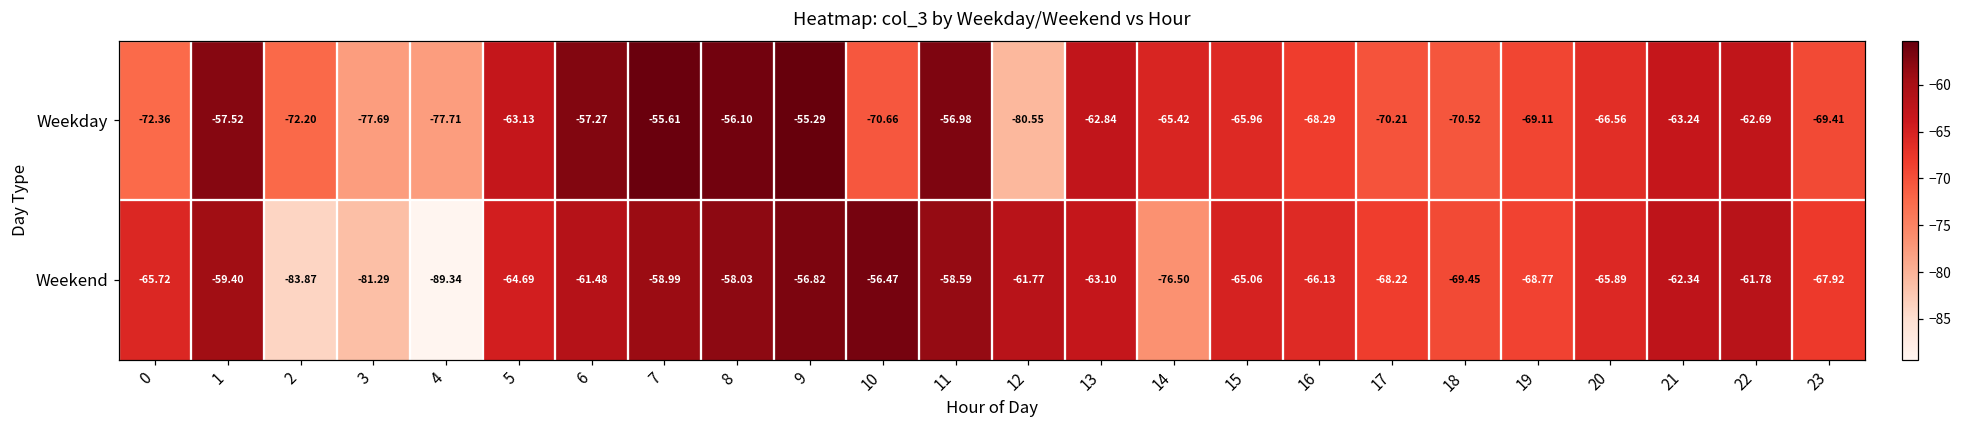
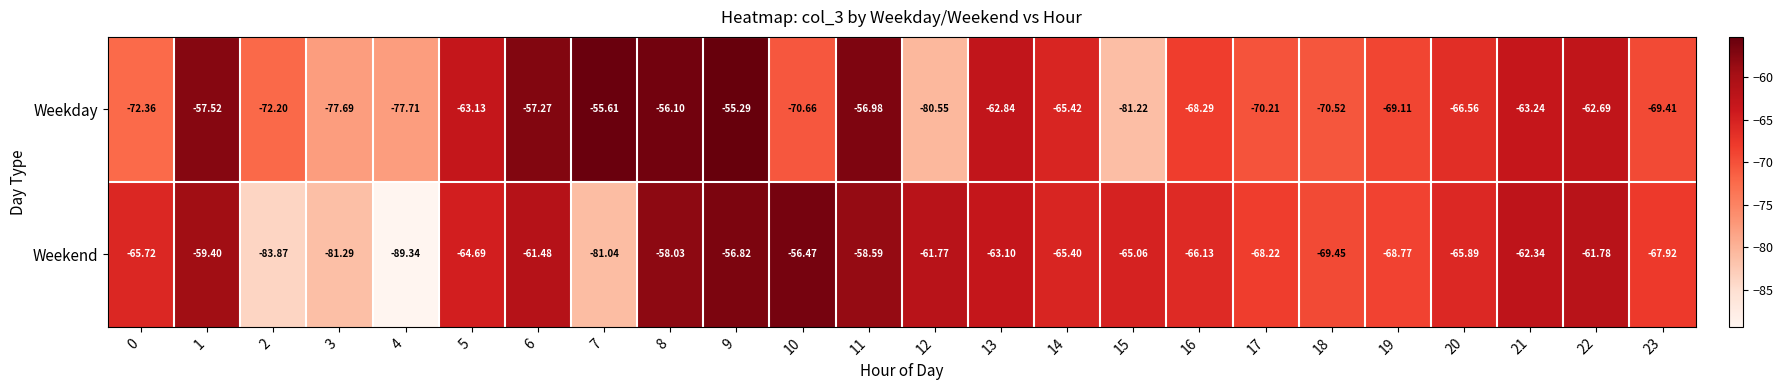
  {
    "Weekday": {
      "0": -72.36,
      "1": -57.52,
      "2": -72.20,
      "3": -77.69,
      "4": -77.71,
      "5": -63.13,
      "6": -57.27,
      "7": -55.61,
      "8": -56.10,
      "9": -55.29,
      "10": -70.66,
      "11": -56.98,
      "12": -80.55,
      "13": -62.84,
      "14": -65.42,
-     "15": -65.96,
+     "15": -81.22,
      "16": -68.29,
      "17": -70.21,
      "18": -70.52,
      "19": -69.11,
      "20": -66.56,
      "21": -63.24,
      "22": -62.69,
      "23": -69.41
    },
    "Weekend": {
      "0": -65.72,
      "1": -59.40,
      "2": -83.87,
      "3": -81.29,
      "4": -89.34,
      "5": -64.69,
      "6": -61.48,
-     "7": -58.99,
+     "7": -81.04,
      "8": -58.03,
      "9": -56.82,
      "10": -56.47,
      "11": -58.59,
      "12": -61.77,
      "13": -63.10,
-     "14": -76.50,
+     "14": -65.40,
      "15": -65.06,
      "16": -66.13,
      "17": -68.22,
      "18": -69.45,
      "19": -68.77,
      "20": -65.89,
      "21": -62.34,
      "22": -61.78,
      "23": -67.92
    }
  }
